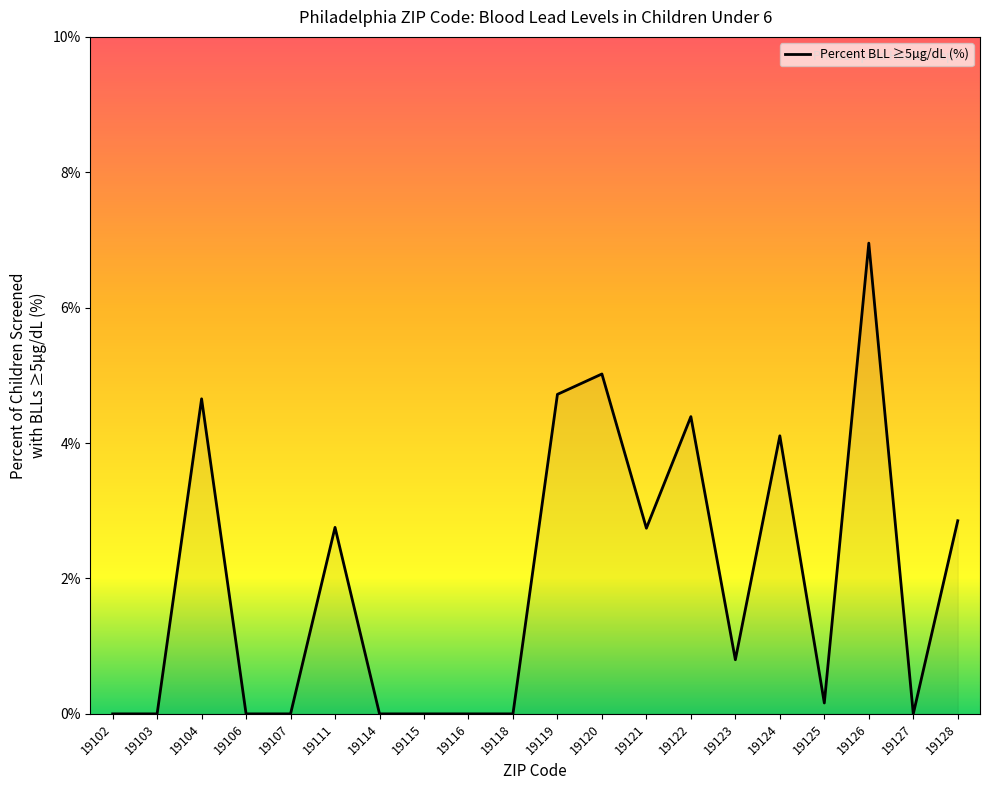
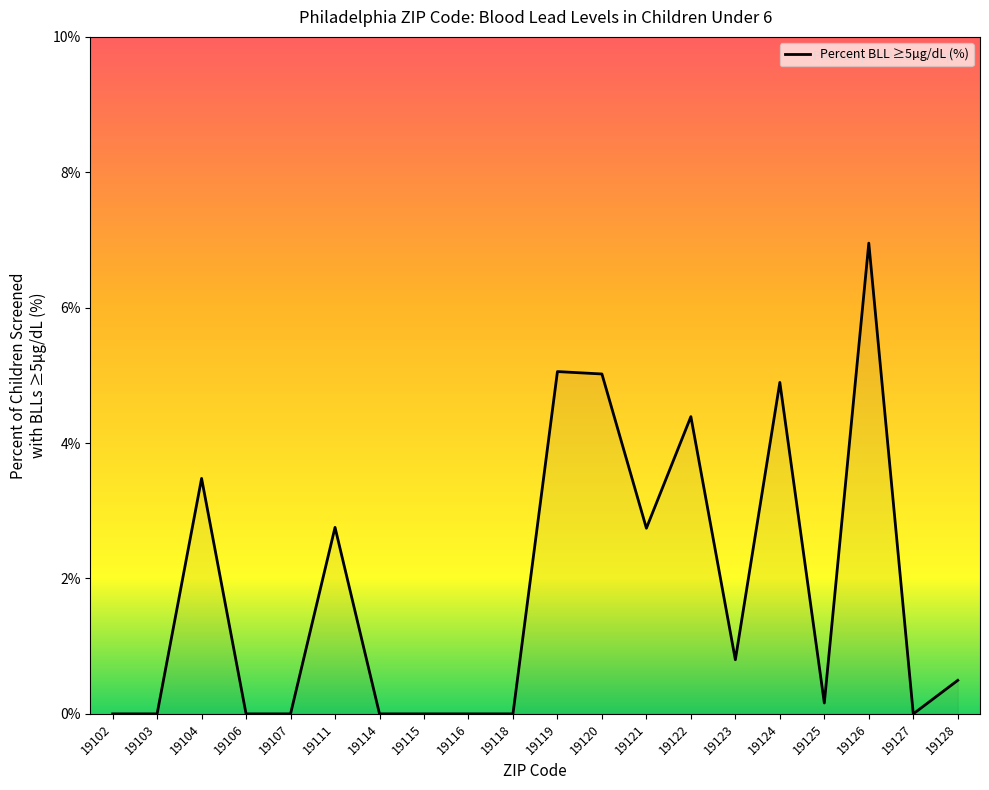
  {
    "19102": "0.0%",
    "19103": "0.0%",
-   "19104": "4.7%",
+   "19104": "3.5%",
    "19106": "0.0%",
    "19107": "0.0%",
    "19111": "2.8%",
    "19114": "0.0%",
    "19115": "0.0%",
    "19116": "0.0%",
    "19118": "0.0%",
-   "19119": "4.7%",
+   "19119": "5.1%",
    "19120": "5.0%",
    "19121": "2.7%",
    "19122": "4.4%",
    "19123": "0.8%",
-   "19124": "4.1%",
+   "19124": "4.9%",
    "19125": "0.2%",
    "19126": "7.0%",
    "19127": "0.0%",
-   "19128": "2.9%"
+   "19128": "0.5%"
  }
